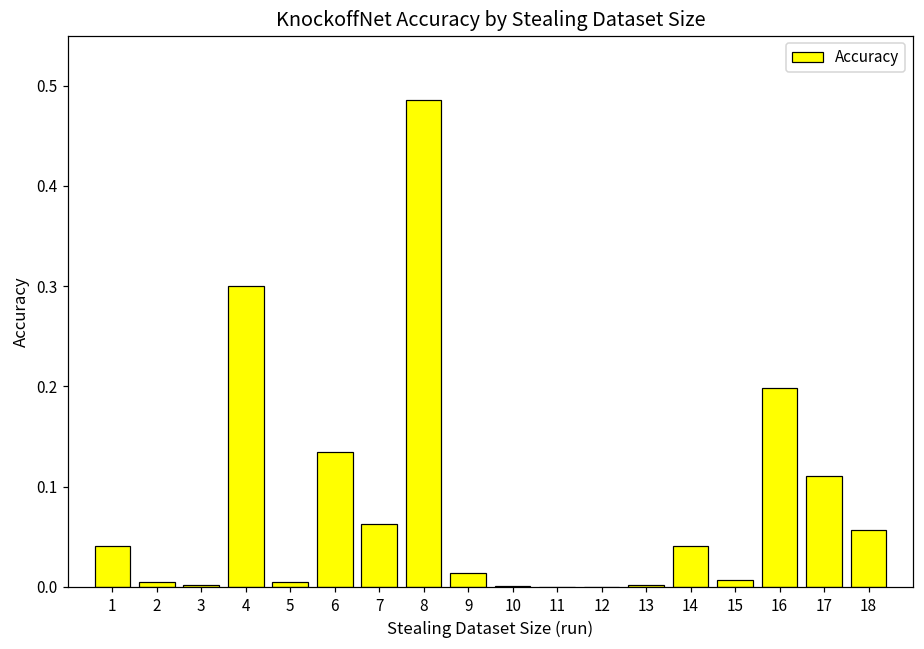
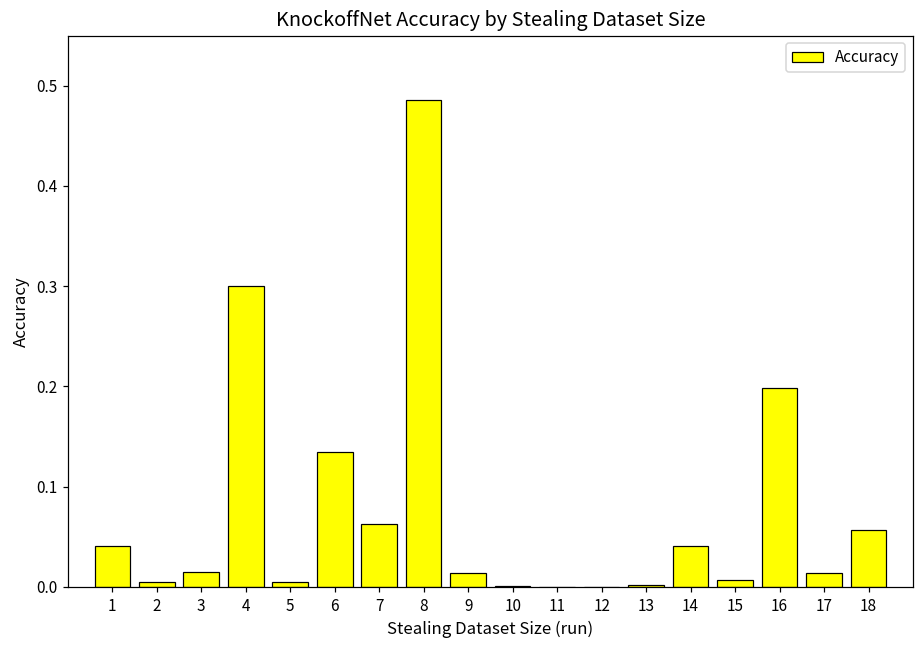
  {
    "1": 0.04,
    "2": 0.01,
-   "3": 0.00,
+   "3": 0.01,
    "4": 0.30,
    "5": 0.00,
    "6": 0.13,
    "7": 0.06,
    "8": 0.49,
    "9": 0.01,
    "14": 0.04,
    "15": 0.01,
    "16": 0.20,
-   "17": 0.11,
+   "17": 0.01,
    "18": 0.06
  }
